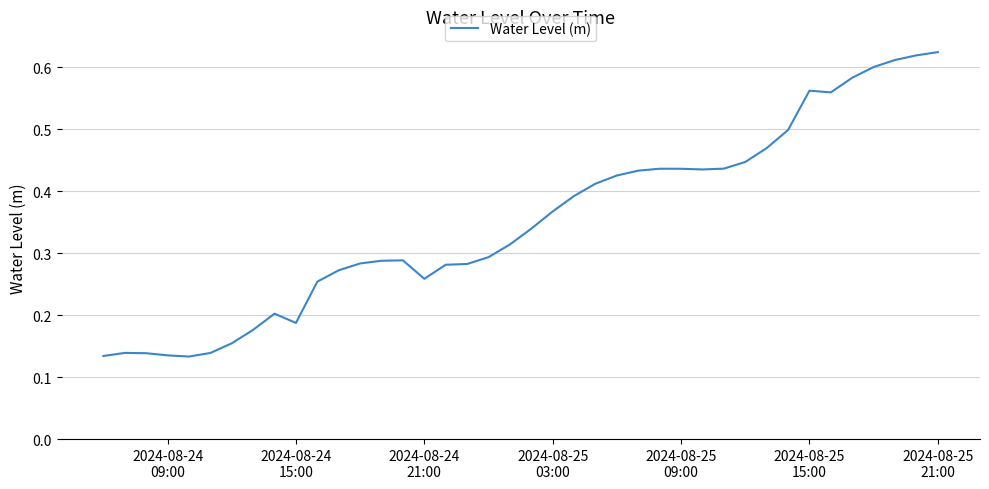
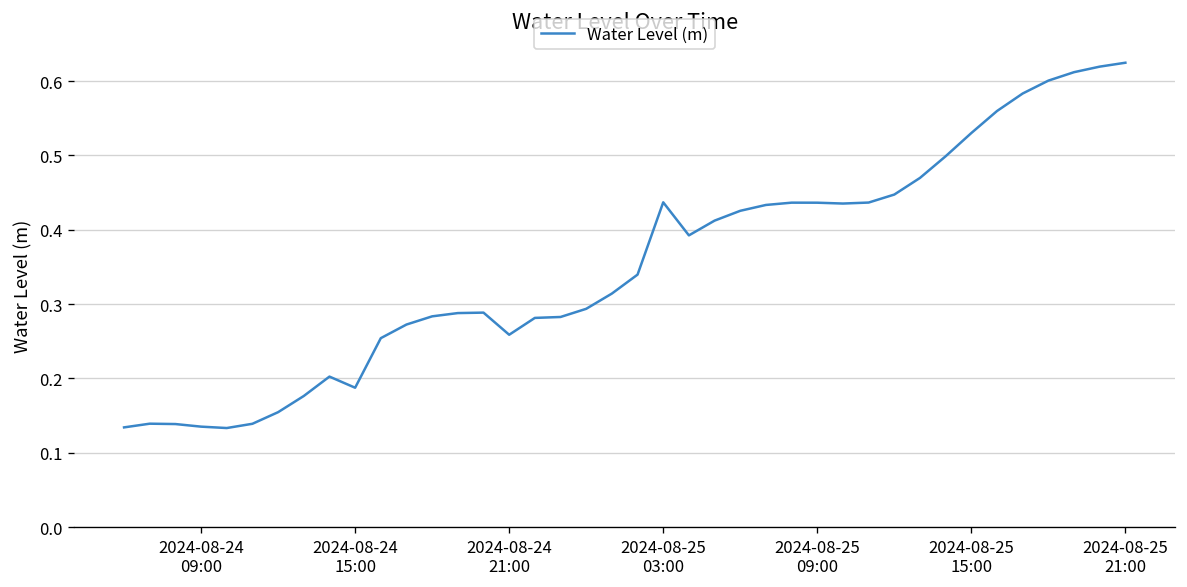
  {
    "2024-08-24 09:00": 0.14,
    "2024-08-24 15:00": 0.19,
    "2024-08-24 21:00": 0.26,
-   "2024-08-25 03:00": 0.37,
+   "2024-08-25 03:00": 0.44,
    "2024-08-25 09:00": 0.44,
-   "2024-08-25 15:00": 0.56,
+   "2024-08-25 15:00": 0.53,
    "2024-08-25 21:00": 0.62
  }
